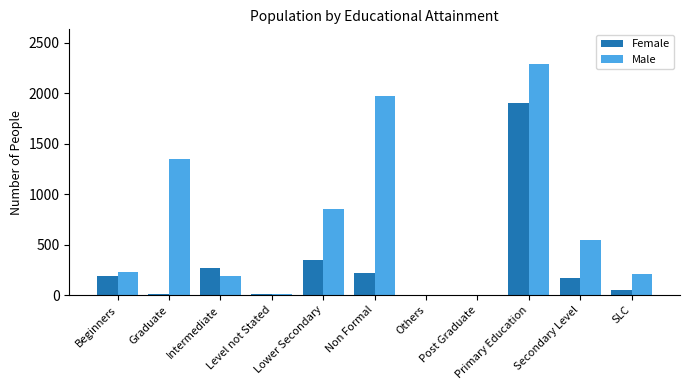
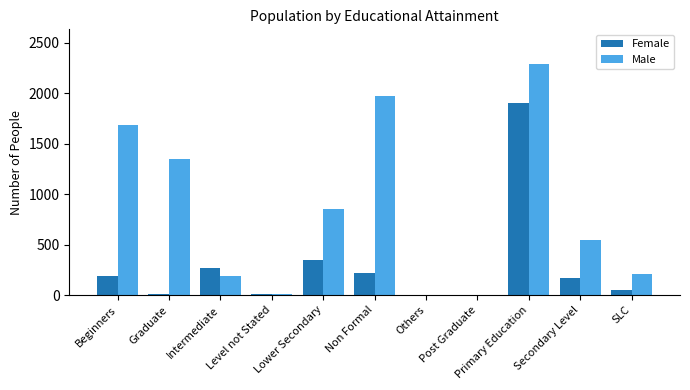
  {
    "Female": {
      "Beginners": 190,
      "Intermediate": 270,
      "Lower Secondary": 350,
      "Non Formal": 220,
      "Post Graduate": 0,
      "Primary Education": 1900,
      "Secondary Level": 170,
      "SLC": 60
    },
    "Male": {
-     "Beginners": 230,
+     "Beginners": 1690,
      "Graduate": 1350,
      "Intermediate": 190,
      "Lower Secondary": 860,
      "Non Formal": 1980,
      "Others": 0,
      "Primary Education": 2290,
      "Secondary Level": 550,
      "SLC": 210
    }
  }
